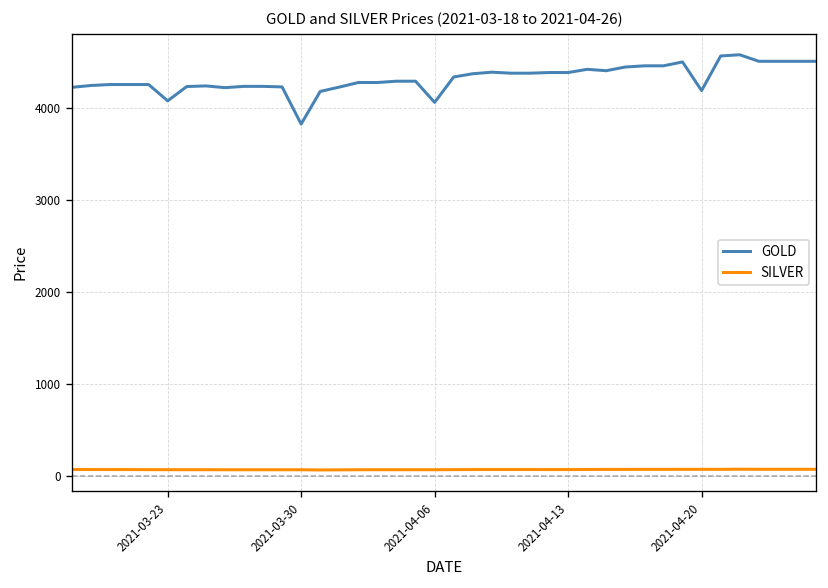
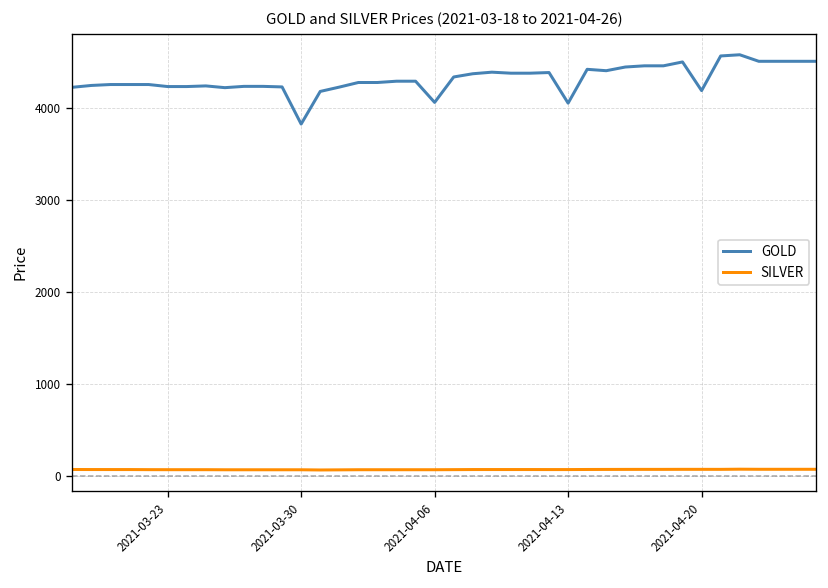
  {
    "GOLD": {
-     "2021-03-23": 4100,
+     "2021-03-23": 4200,
      "2021-03-30": 3800,
      "2021-04-06": 4100,
-     "2021-04-13": 4400,
+     "2021-04-13": 4000,
      "2021-04-20": 4200
    },
    "SILVER": {
      "2021-03-23": 100,
      "2021-03-30": 100,
      "2021-04-06": 100,
      "2021-04-13": 100,
      "2021-04-20": 100
    }
  }
